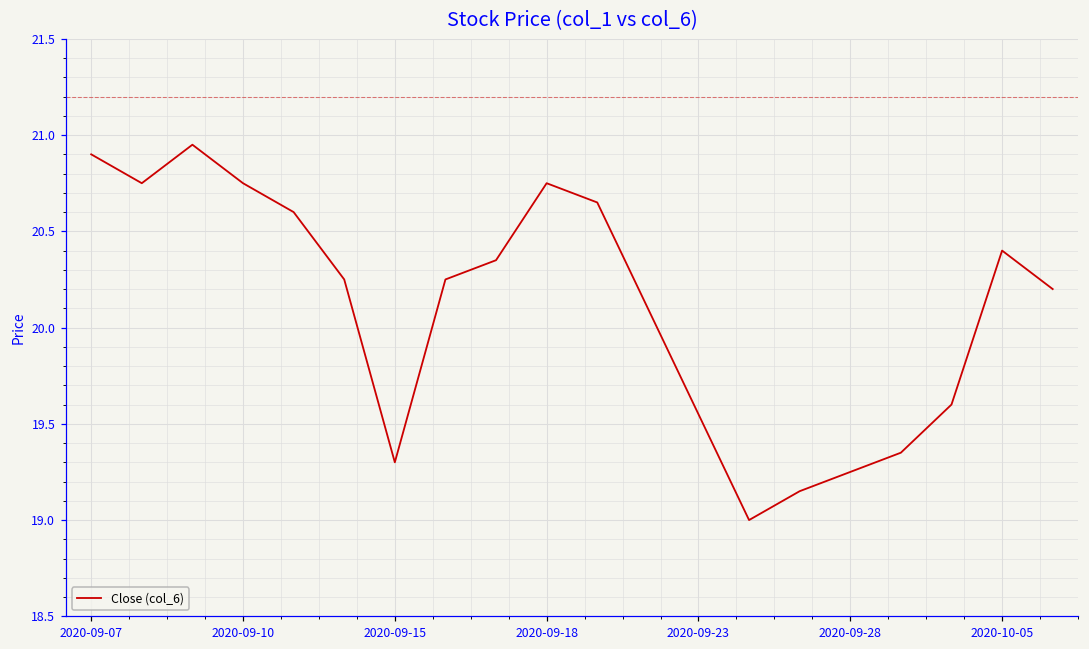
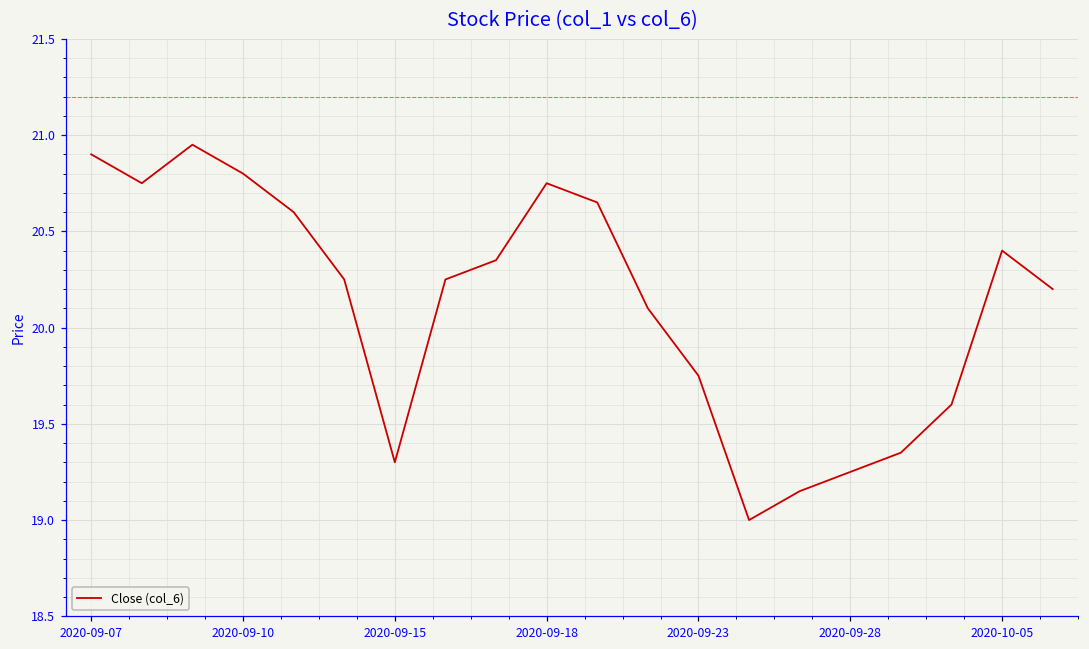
  {
    "2020-09-07": 20.90,
-   "2020-09-10": 20.75,
+   "2020-09-10": 20.80,
    "2020-09-15": 19.30,
    "2020-09-18": 20.75,
-   "2020-09-23": 19.55,
+   "2020-09-23": 19.75,
    "2020-09-28": 19.25,
    "2020-10-05": 20.40
  }
